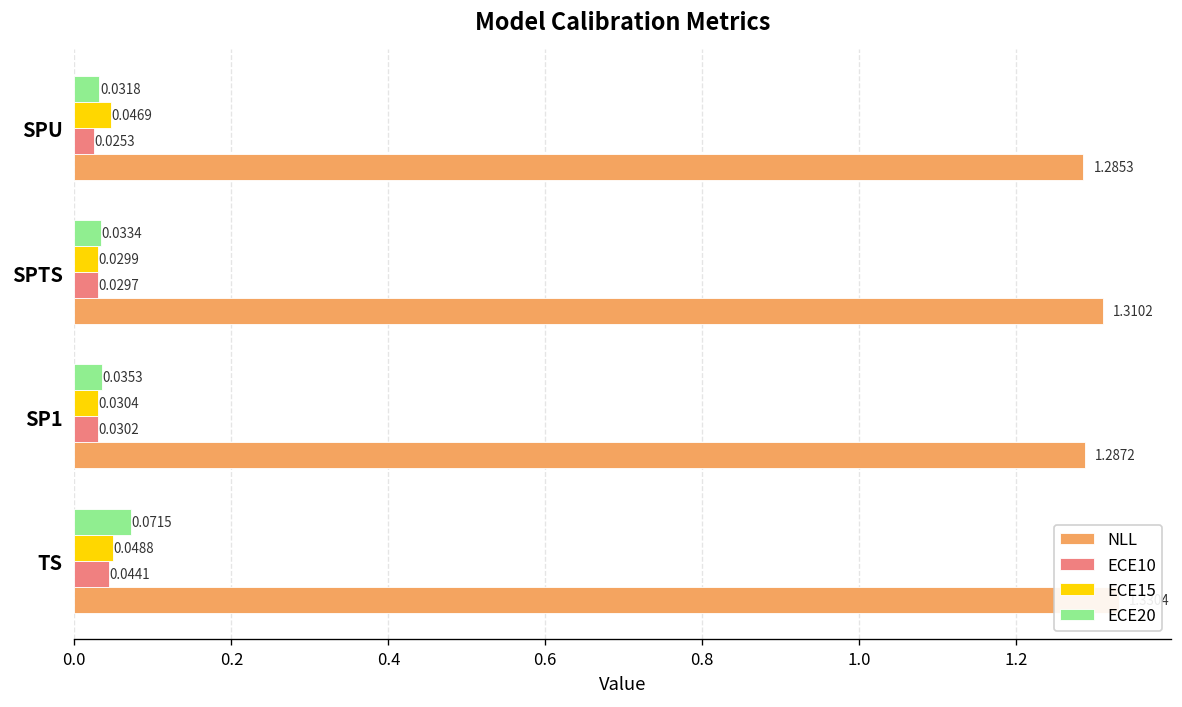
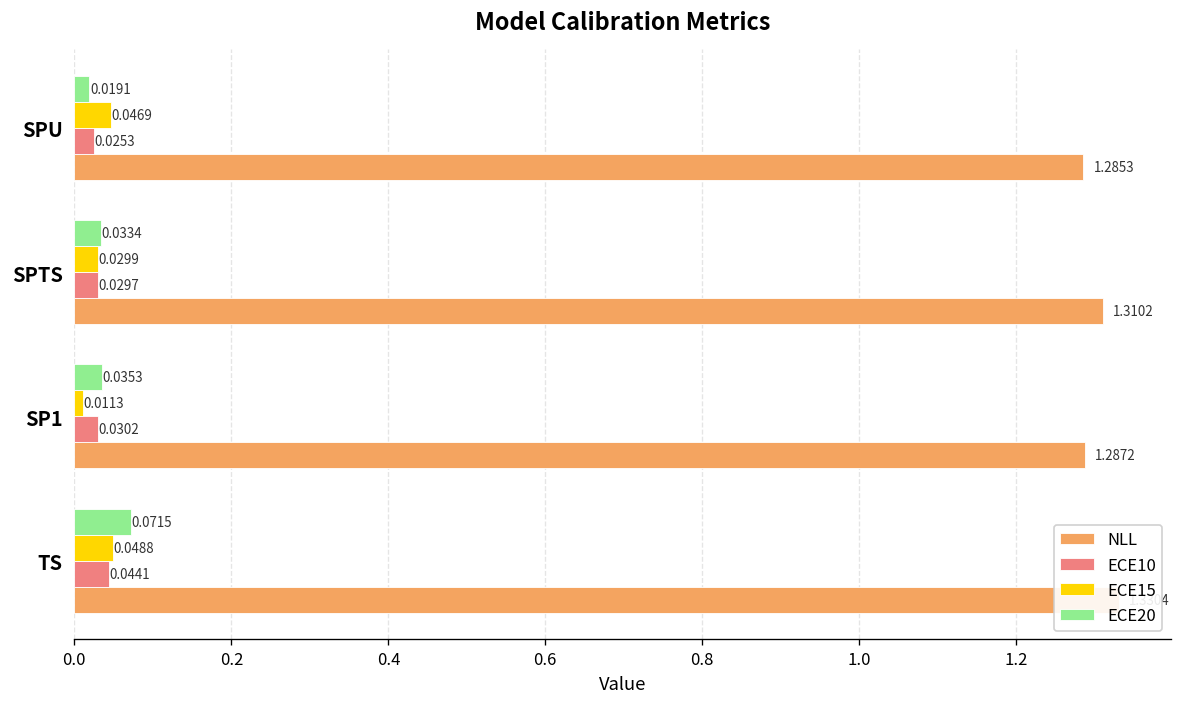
  {
    "ECE15": {
      "SPU": 0.0469,
      "SPTS": 0.0299,
-     "SP1": 0.0304,
+     "SP1": 0.0113,
      "TS": 0.0488
    },
    "ECE20": {
-     "SPU": 0.0318,
+     "SPU": 0.0191,
      "SPTS": 0.0334,
      "SP1": 0.0353,
      "TS": 0.0715
    }
  }
